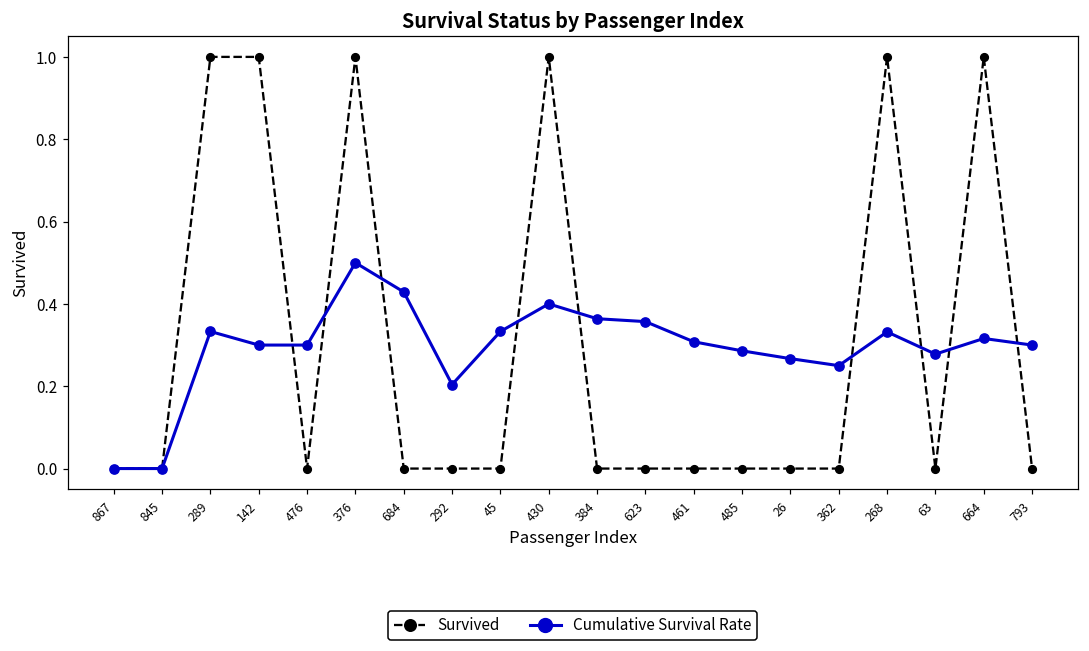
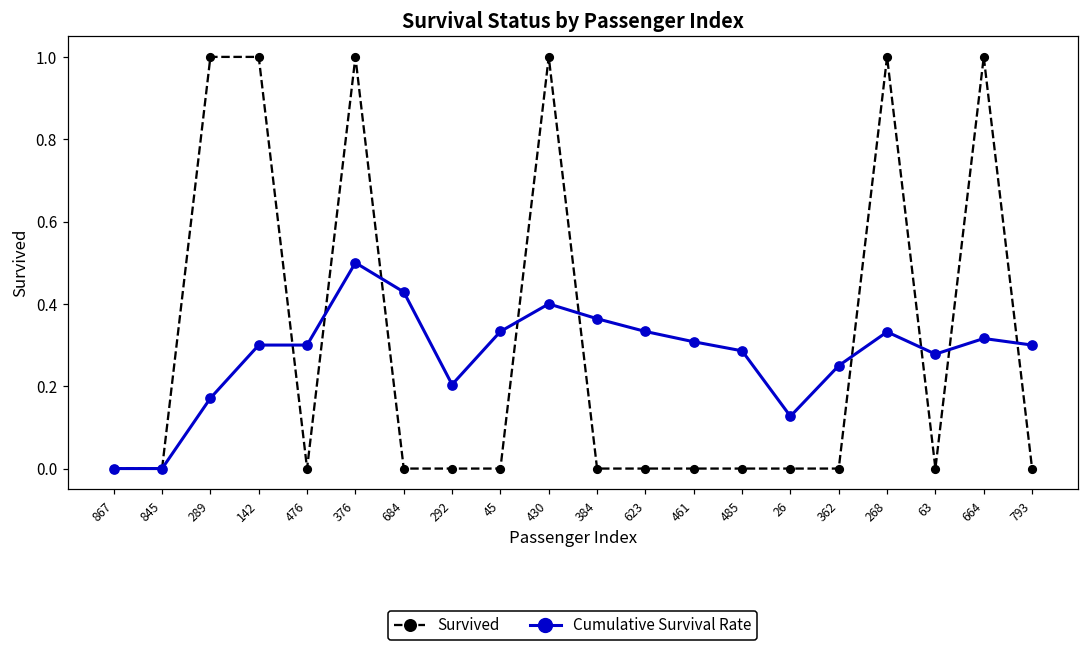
  {
    "Survived": {
      "289": 1.00,
      "142": 1.00,
      "476": 0.00,
      "376": 1.00,
      "684": 0.00,
      "292": 0.00,
      "45": 0.00,
      "430": 1.00,
      "384": 0.00,
      "623": 0.00,
      "461": 0.00,
      "485": 0.00,
      "26": 0.00,
      "362": 0.00,
      "268": 1.00,
      "63": 0.00,
      "664": 1.00,
      "793": 0.00
    },
    "Cumulative Survival Rate": {
-     "289": 0.33,
+     "289": 0.17,
      "142": 0.30,
      "476": 0.30,
      "376": 0.50,
      "684": 0.43,
      "292": 0.20,
      "45": 0.33,
      "430": 0.40,
      "384": 0.36,
-     "623": 0.36,
+     "623": 0.33,
      "461": 0.31,
      "485": 0.29,
-     "26": 0.27,
+     "26": 0.13,
      "362": 0.25,
      "268": 0.33,
      "63": 0.28,
      "664": 0.32,
      "793": 0.30
    }
  }
